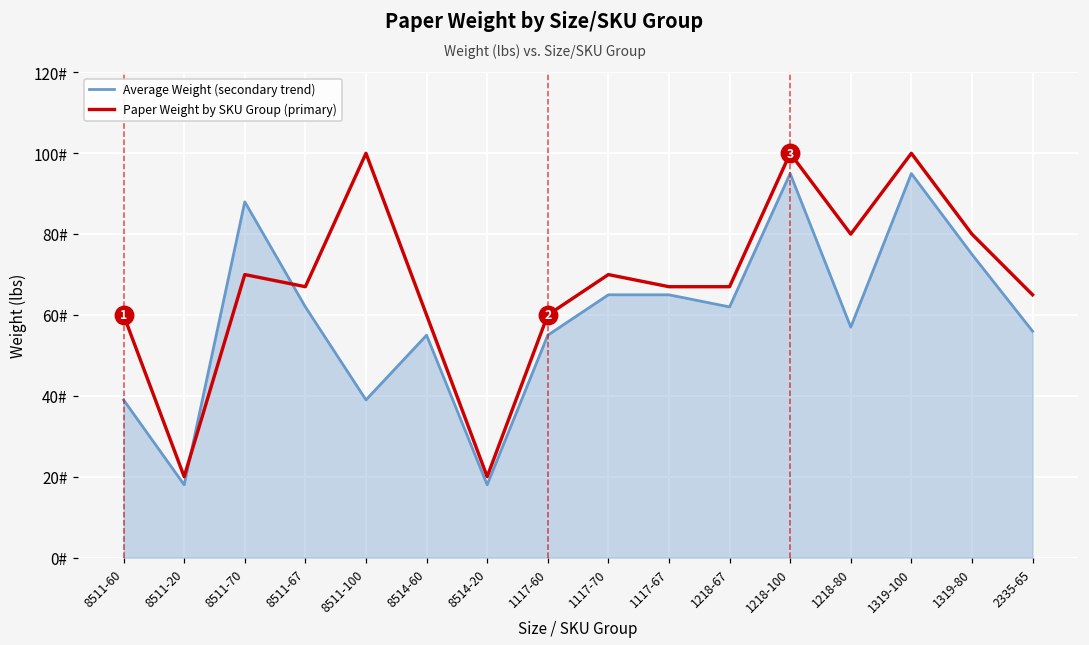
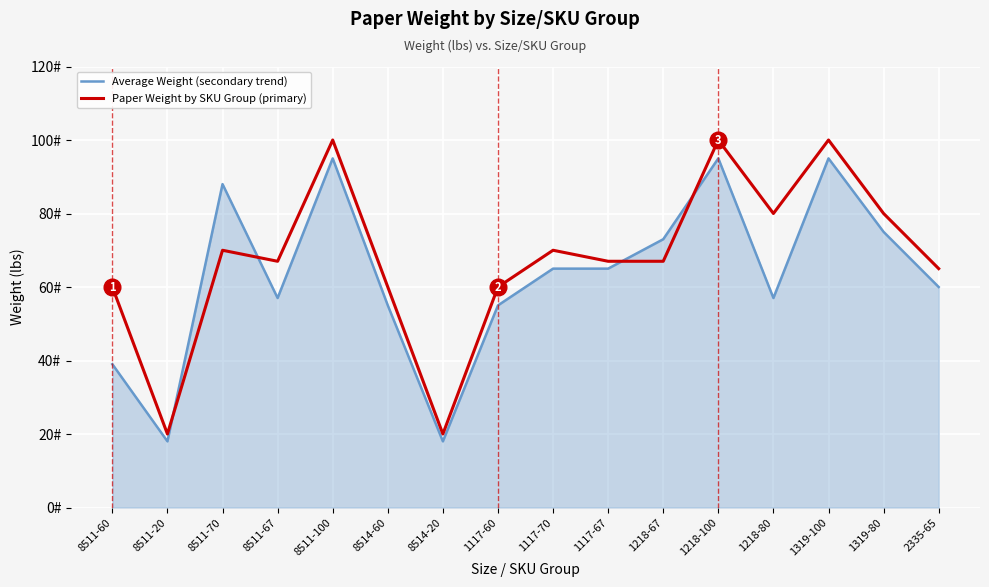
  {
    "Average Weight (secondary trend)": {
      "8511-60": "39#",
      "8511-20": "18#",
      "8511-70": "88#",
-     "8511-67": "62#",
-     "8511-100": "39#",
+     "8511-67": "57#",
+     "8511-100": "95#",
      "8514-60": "55#",
      "8514-20": "18#",
      "1117-60": "55#",
      "1117-70": "65#",
      "1117-67": "65#",
-     "1218-67": "62#",
+     "1218-67": "73#",
      "1218-100": "95#",
      "1218-80": "57#",
      "1319-100": "95#",
      "1319-80": "75#",
-     "2335-65": "56#"
+     "2335-65": "60#"
    }
  }
